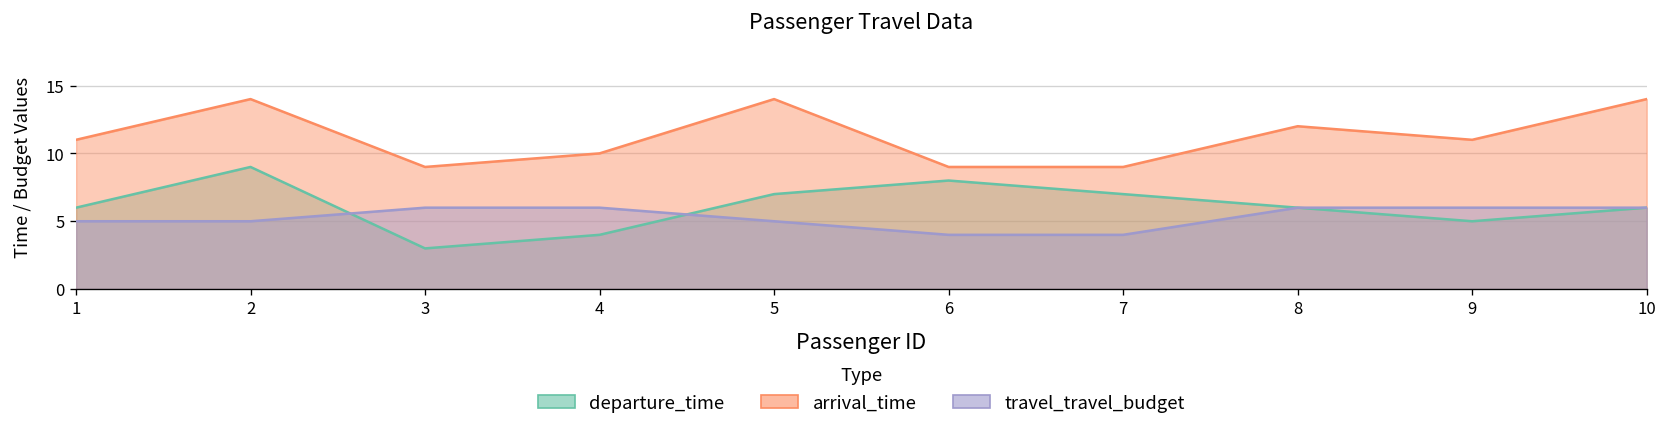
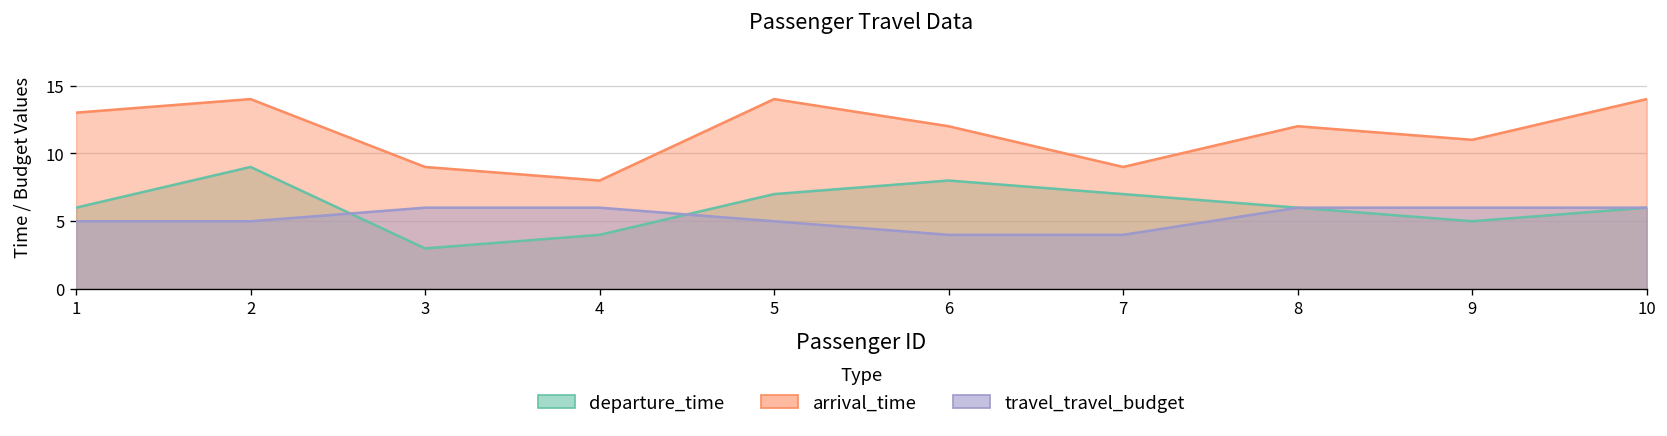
  {
    "arrival_time": {
-     "1": 11,
+     "1": 13,
      "2": 14,
      "3": 9,
-     "4": 10,
+     "4": 8,
      "5": 14,
-     "6": 9,
+     "6": 12,
      "7": 9,
      "8": 12,
      "9": 11,
      "10": 14
    }
  }
